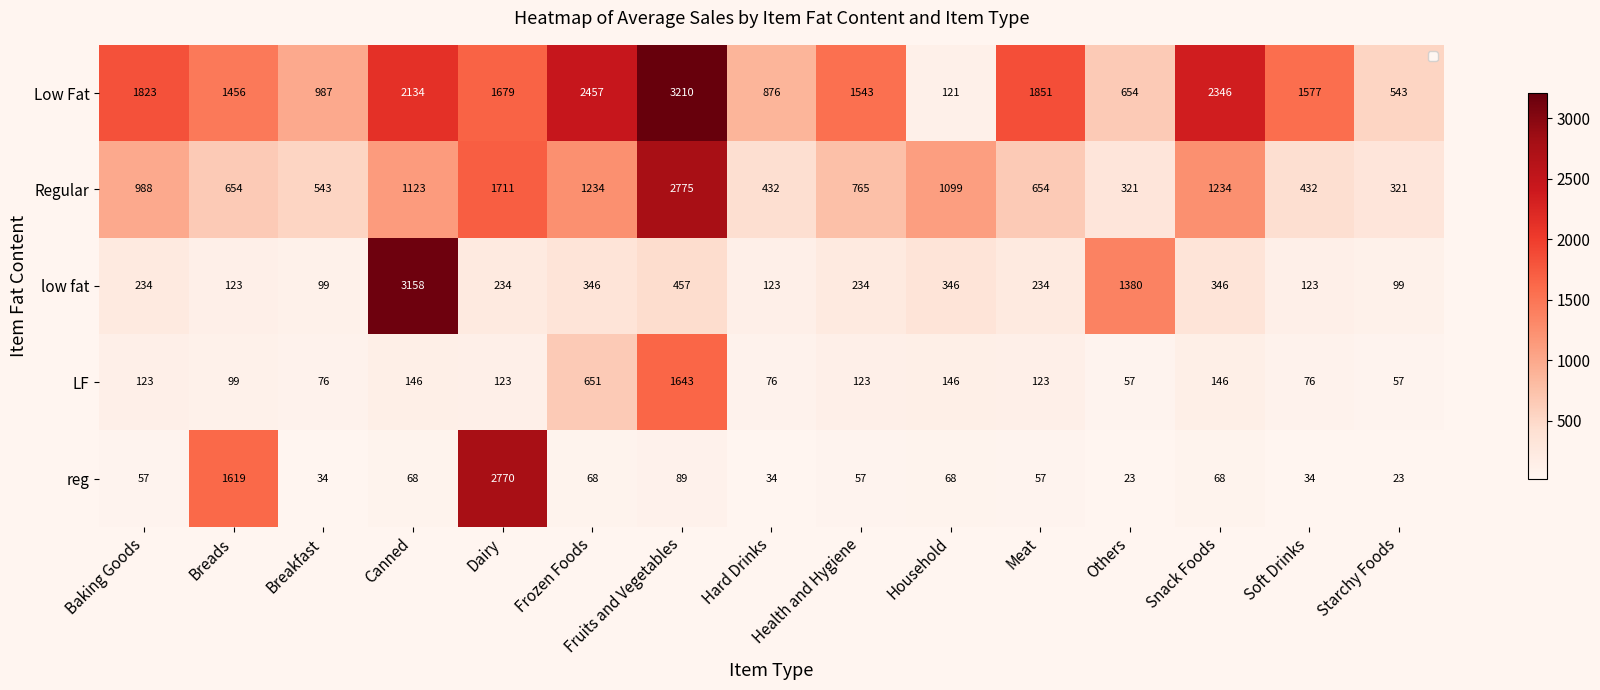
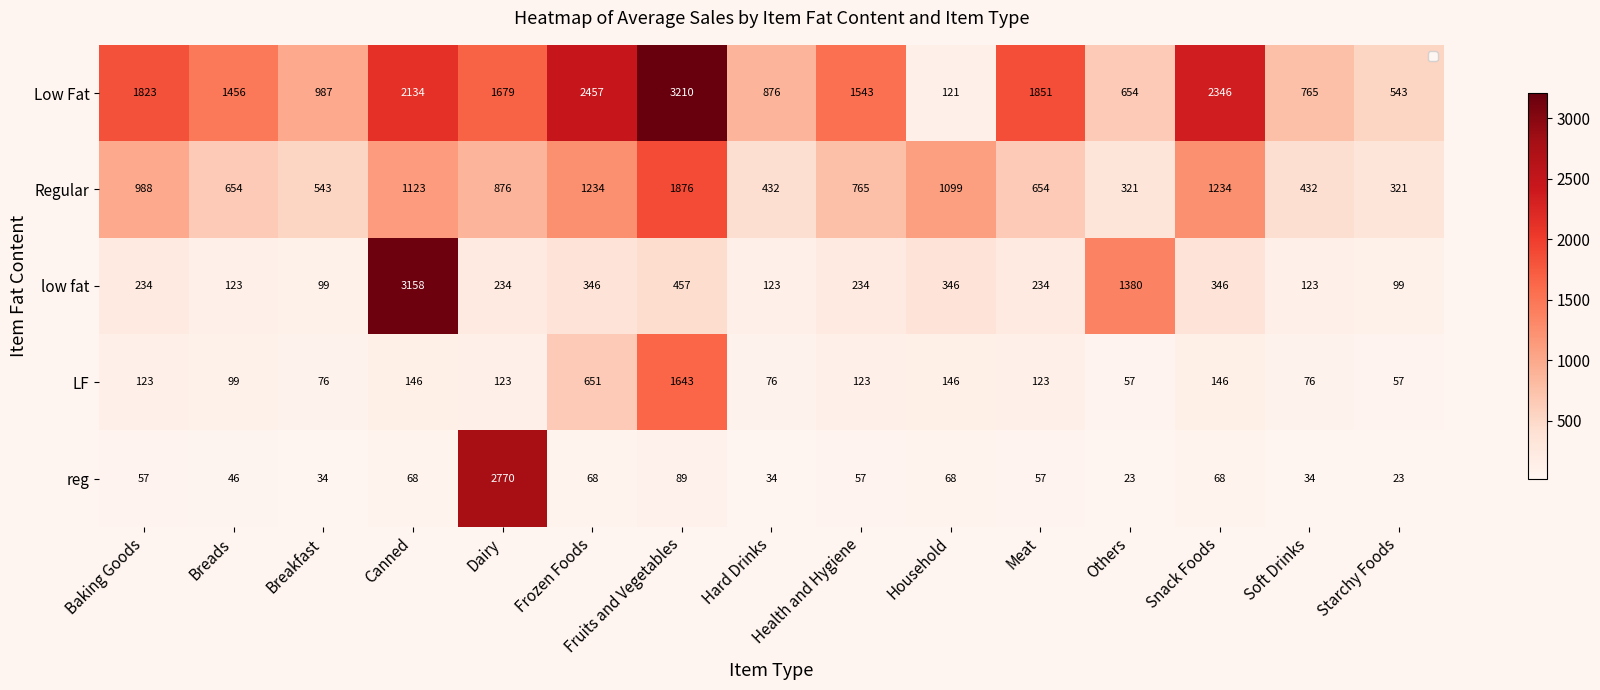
  {
    "Low Fat": {
      "Baking Goods": 1823,
      "Breads": 1456,
      "Breakfast": 987,
      "Canned": 2134,
      "Dairy": 1679,
      "Frozen Foods": 2457,
      "Fruits and Vegetables": 3210,
      "Hard Drinks": 876,
      "Health and Hygiene": 1543,
      "Household": 121,
      "Meat": 1851,
      "Others": 654,
      "Snack Foods": 2346,
-     "Soft Drinks": 1577,
+     "Soft Drinks": 765,
      "Starchy Foods": 543
    },
    "Regular": {
      "Baking Goods": 988,
      "Breads": 654,
      "Breakfast": 543,
      "Canned": 1123,
-     "Dairy": 1711,
+     "Dairy": 876,
      "Frozen Foods": 1234,
-     "Fruits and Vegetables": 2775,
+     "Fruits and Vegetables": 1876,
      "Hard Drinks": 432,
      "Health and Hygiene": 765,
      "Household": 1099,
      "Meat": 654,
      "Others": 321,
      "Snack Foods": 1234,
      "Soft Drinks": 432,
      "Starchy Foods": 321
    },
    "low fat": {
      "Baking Goods": 234,
      "Breads": 123,
      "Breakfast": 99,
      "Canned": 3158,
      "Dairy": 234,
      "Frozen Foods": 346,
      "Fruits and Vegetables": 457,
      "Hard Drinks": 123,
      "Health and Hygiene": 234,
      "Household": 346,
      "Meat": 234,
      "Others": 1380,
      "Snack Foods": 346,
      "Soft Drinks": 123,
      "Starchy Foods": 99
    },
    "LF": {
      "Baking Goods": 123,
      "Breads": 99,
      "Breakfast": 76,
      "Canned": 146,
      "Dairy": 123,
      "Frozen Foods": 651,
      "Fruits and Vegetables": 1643,
      "Hard Drinks": 76,
      "Health and Hygiene": 123,
      "Household": 146,
      "Meat": 123,
      "Others": 57,
      "Snack Foods": 146,
      "Soft Drinks": 76,
      "Starchy Foods": 57
    },
    "reg": {
      "Baking Goods": 57,
-     "Breads": 1619,
+     "Breads": 46,
      "Breakfast": 34,
      "Canned": 68,
      "Dairy": 2770,
      "Frozen Foods": 68,
      "Fruits and Vegetables": 89,
      "Hard Drinks": 34,
      "Health and Hygiene": 57,
      "Household": 68,
      "Meat": 57,
      "Others": 23,
      "Snack Foods": 68,
      "Soft Drinks": 34,
      "Starchy Foods": 23
    }
  }
